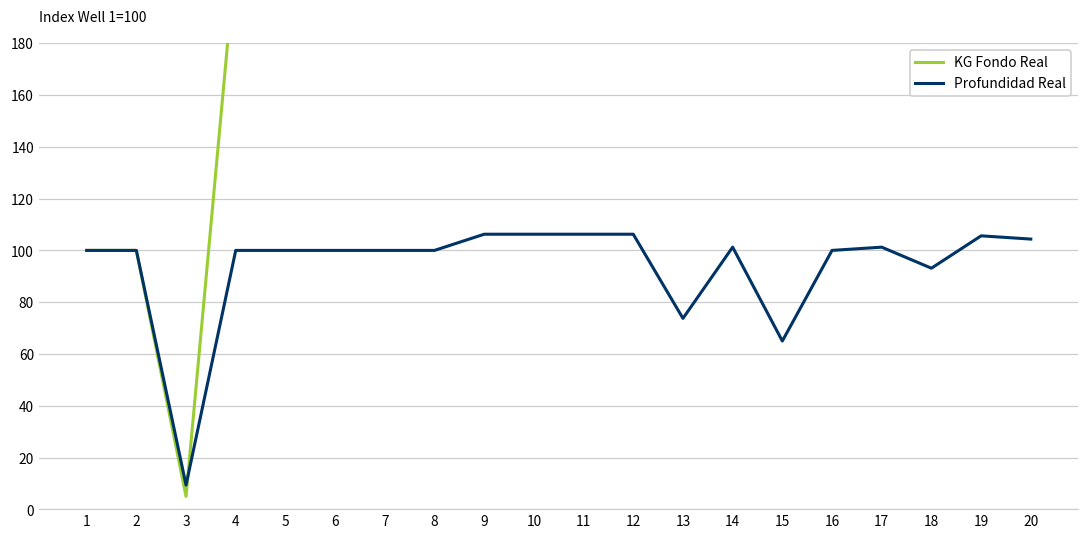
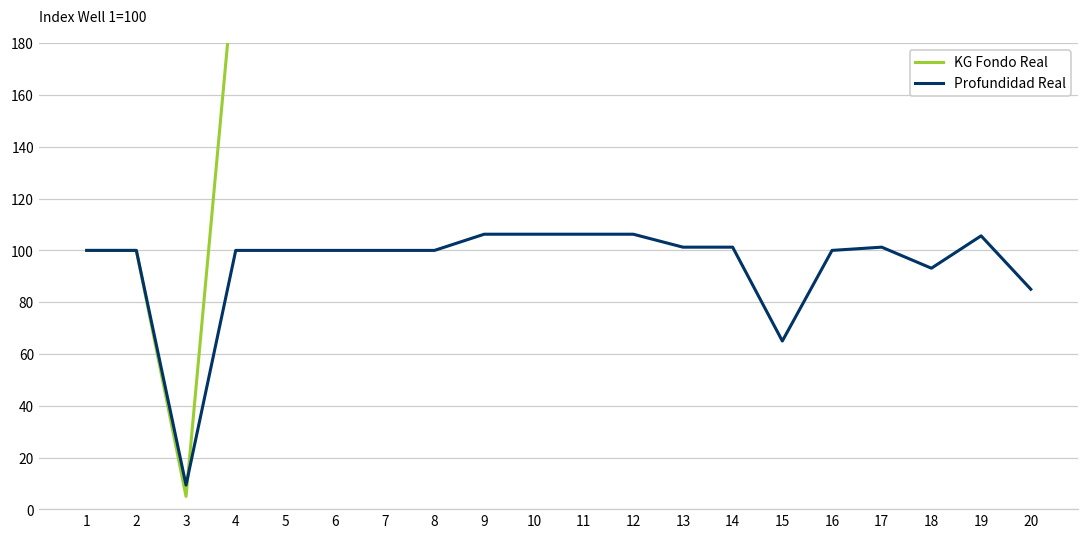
  {
    "KG Fondo Real": {
      "3": 5
    },
    "Profundidad Real": {
      "3": 9,
      "4": 100,
      "5": 100,
      "6": 100,
      "7": 100,
      "8": 100,
      "9": 106,
      "10": 106,
      "11": 106,
      "12": 106,
-     "13": 74,
+     "13": 101,
      "14": 101,
      "15": 65,
      "16": 100,
      "17": 101,
      "18": 93,
      "19": 106,
-     "20": 104
+     "20": 85
    }
  }
